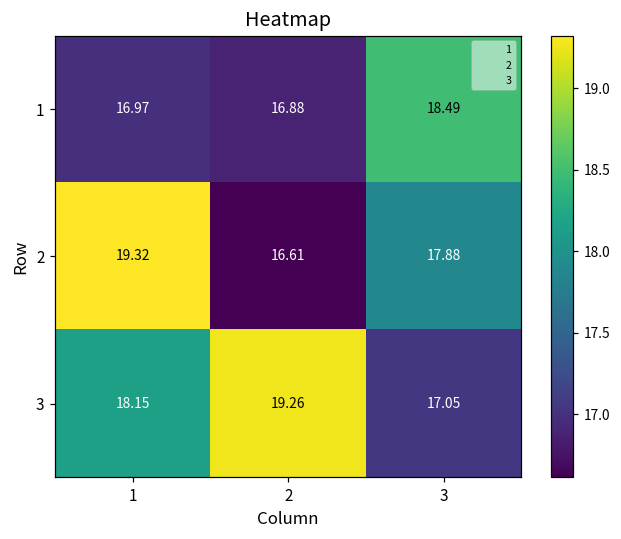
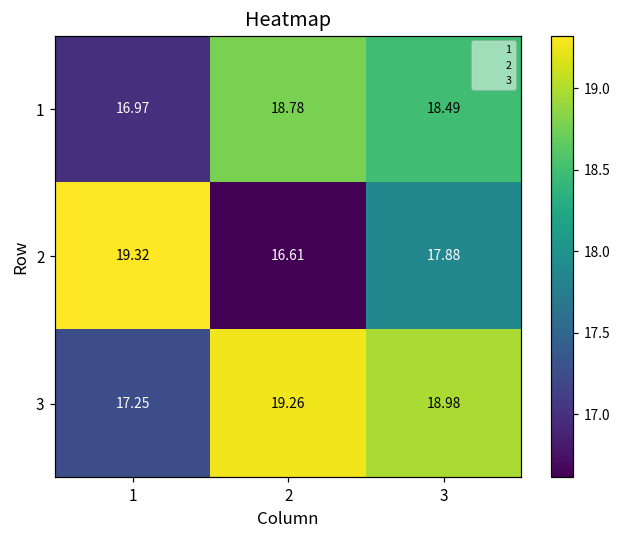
  {
    "1": {
      "1": 16.97,
-     "2": 16.88,
+     "2": 18.78,
      "3": 18.49
    },
    "2": {
      "1": 19.32,
      "2": 16.61,
      "3": 17.88
    },
    "3": {
-     "1": 18.15,
+     "1": 17.25,
      "2": 19.26,
-     "3": 17.05
+     "3": 18.98
    }
  }
